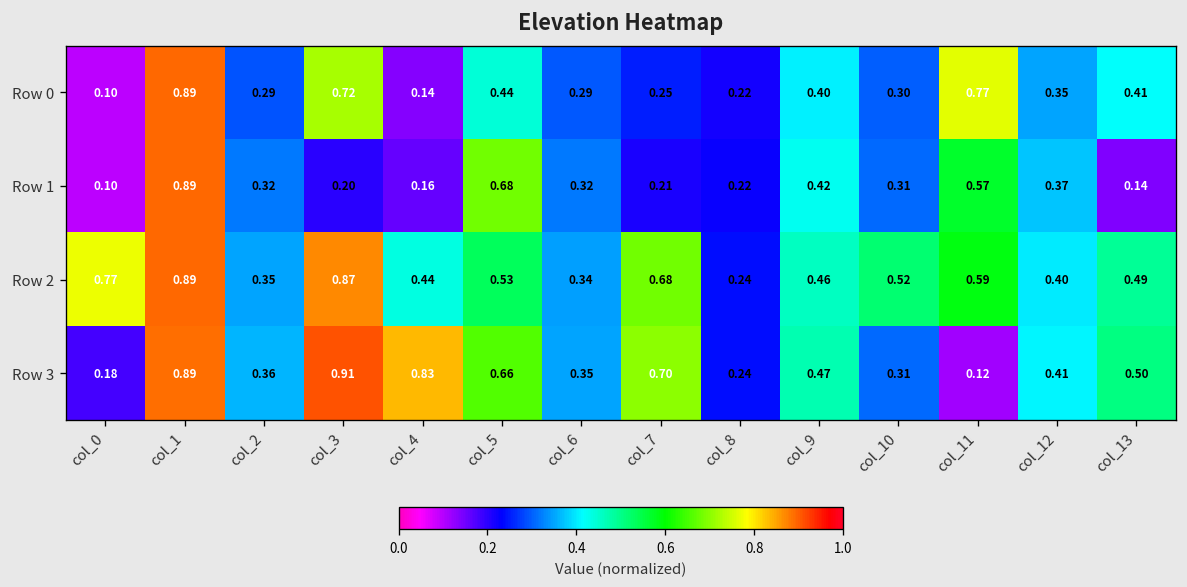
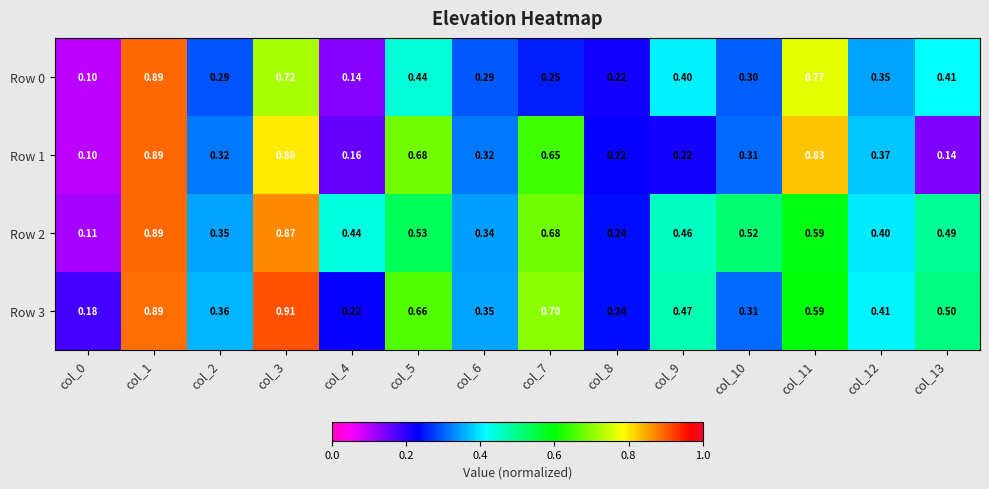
  {
    "Row 0": {
      "col_0": 0.10,
      "col_1": 0.89,
      "col_2": 0.29,
      "col_3": 0.72,
      "col_4": 0.14,
      "col_5": 0.44,
      "col_6": 0.29,
      "col_7": 0.25,
      "col_8": 0.22,
      "col_9": 0.40,
      "col_10": 0.30,
      "col_11": 0.77,
      "col_12": 0.35,
      "col_13": 0.41
    },
    "Row 1": {
      "col_0": 0.10,
      "col_1": 0.89,
      "col_2": 0.32,
-     "col_3": 0.20,
+     "col_3": 0.80,
      "col_4": 0.16,
      "col_5": 0.68,
      "col_6": 0.32,
-     "col_7": 0.21,
+     "col_7": 0.65,
      "col_8": 0.22,
-     "col_9": 0.42,
+     "col_9": 0.22,
      "col_10": 0.31,
-     "col_11": 0.57,
+     "col_11": 0.83,
      "col_12": 0.37,
      "col_13": 0.14
    },
    "Row 2": {
-     "col_0": 0.77,
+     "col_0": 0.11,
      "col_1": 0.89,
      "col_2": 0.35,
      "col_3": 0.87,
      "col_4": 0.44,
      "col_5": 0.53,
      "col_6": 0.34,
      "col_7": 0.68,
      "col_8": 0.24,
      "col_9": 0.46,
      "col_10": 0.52,
      "col_11": 0.59,
      "col_12": 0.40,
      "col_13": 0.49
    },
    "Row 3": {
      "col_0": 0.18,
      "col_1": 0.89,
      "col_2": 0.36,
      "col_3": 0.91,
-     "col_4": 0.83,
+     "col_4": 0.22,
      "col_5": 0.66,
      "col_6": 0.35,
      "col_7": 0.70,
      "col_8": 0.24,
      "col_9": 0.47,
      "col_10": 0.31,
-     "col_11": 0.12,
+     "col_11": 0.59,
      "col_12": 0.41,
      "col_13": 0.50
    }
  }
